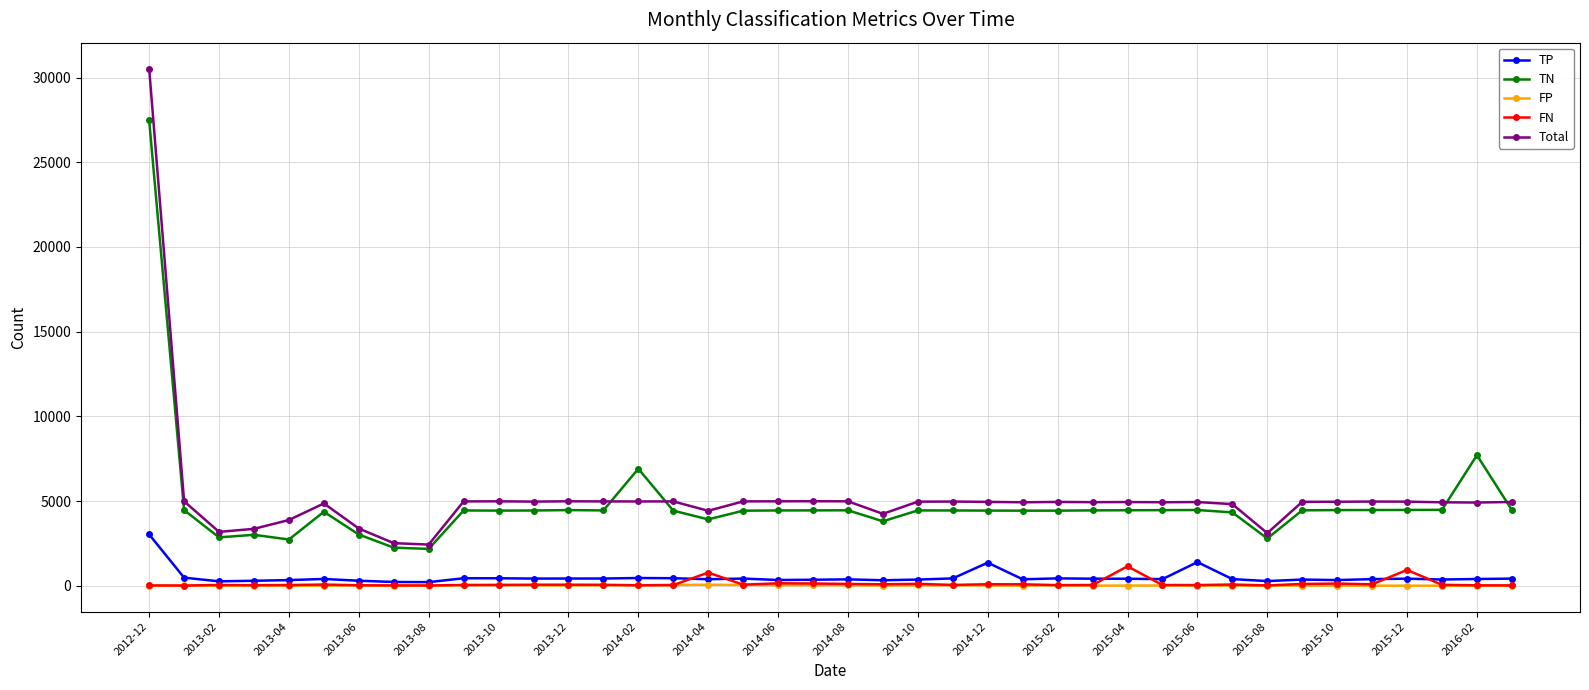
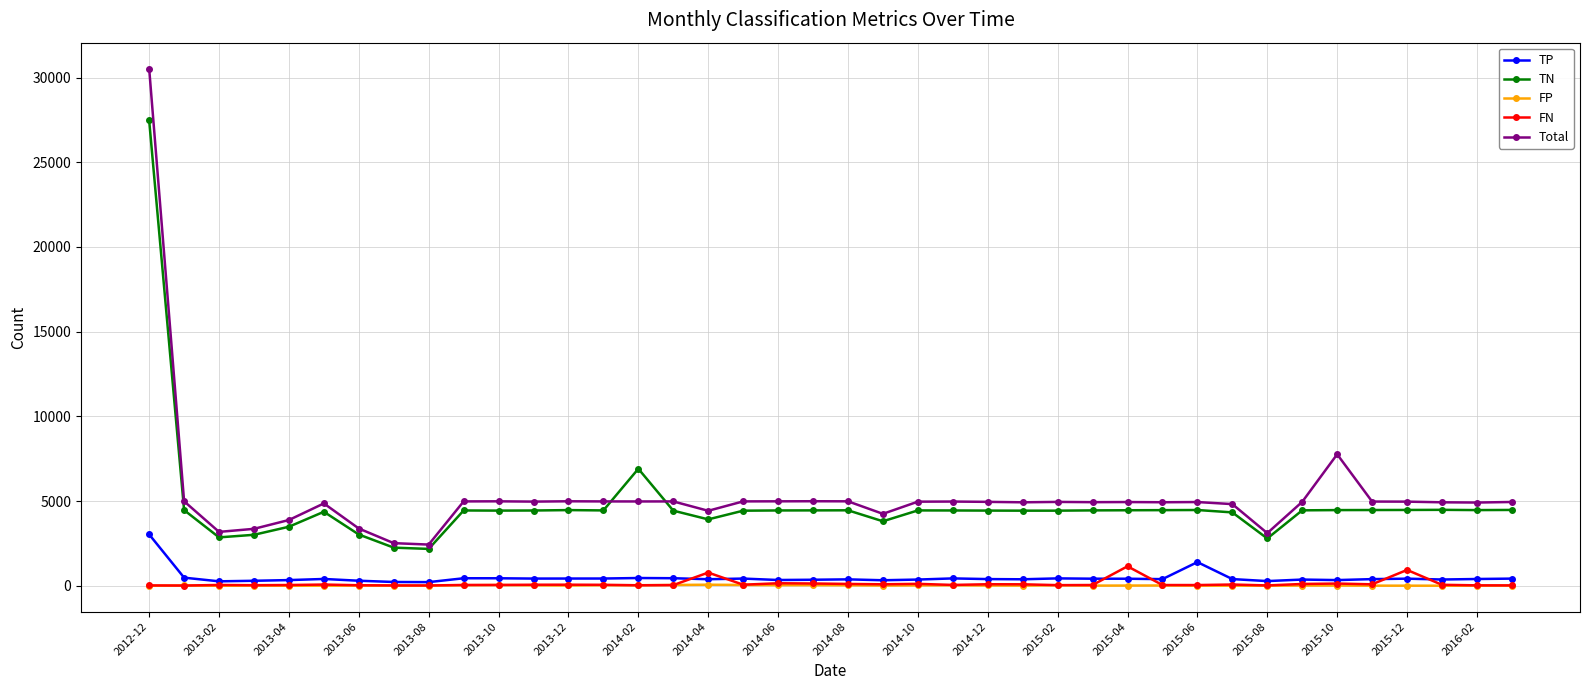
  {
    "TP": {
      "2012-12": 3000,
      "2013-02": 300,
      "2013-04": 300,
      "2013-06": 300,
      "2013-08": 200,
      "2013-10": 400,
      "2013-12": 400,
      "2014-02": 500,
      "2014-04": 400,
      "2014-06": 300,
      "2014-08": 400,
      "2014-10": 400,
-     "2014-12": 1400,
+     "2014-12": 400,
      "2015-02": 400,
      "2015-04": 400,
      "2015-06": 1400,
      "2015-08": 300,
      "2015-10": 300,
      "2015-12": 400,
      "2016-02": 400
    },
    "TN": {
      "2012-12": 27500,
      "2013-02": 2900,
-     "2013-04": 2700,
+     "2013-04": 3500,
      "2013-06": 3000,
      "2013-08": 2200,
      "2013-10": 4400,
      "2013-12": 4500,
      "2014-02": 6900,
      "2014-04": 3900,
      "2014-06": 4500,
      "2014-08": 4500,
      "2014-10": 4500,
      "2014-12": 4400,
      "2015-02": 4400,
      "2015-04": 4500,
      "2015-06": 4500,
      "2015-08": 2800,
      "2015-10": 4500,
      "2015-12": 4500,
-     "2016-02": 7700
+     "2016-02": 4500
    },
    "FP": {
      "2014-04": 100,
      "2015-04": 0,
      "2015-12": 0
    },
    "FN": {
      "2014-04": 800,
      "2015-04": 1200,
      "2015-12": 900
    },
    "Total": {
      "2012-12": 30500,
      "2013-02": 3200,
      "2013-04": 3900,
      "2013-06": 3400,
      "2013-08": 2400,
      "2013-10": 5000,
      "2013-12": 5000,
      "2014-02": 5000,
      "2014-04": 4400,
      "2014-06": 5000,
      "2014-08": 5000,
      "2014-10": 5000,
      "2014-12": 5000,
      "2015-02": 5000,
      "2015-04": 4900,
      "2015-06": 4900,
      "2015-08": 3100,
-     "2015-10": 5000,
+     "2015-10": 7800,
      "2015-12": 5000,
      "2016-02": 4900
    }
  }
